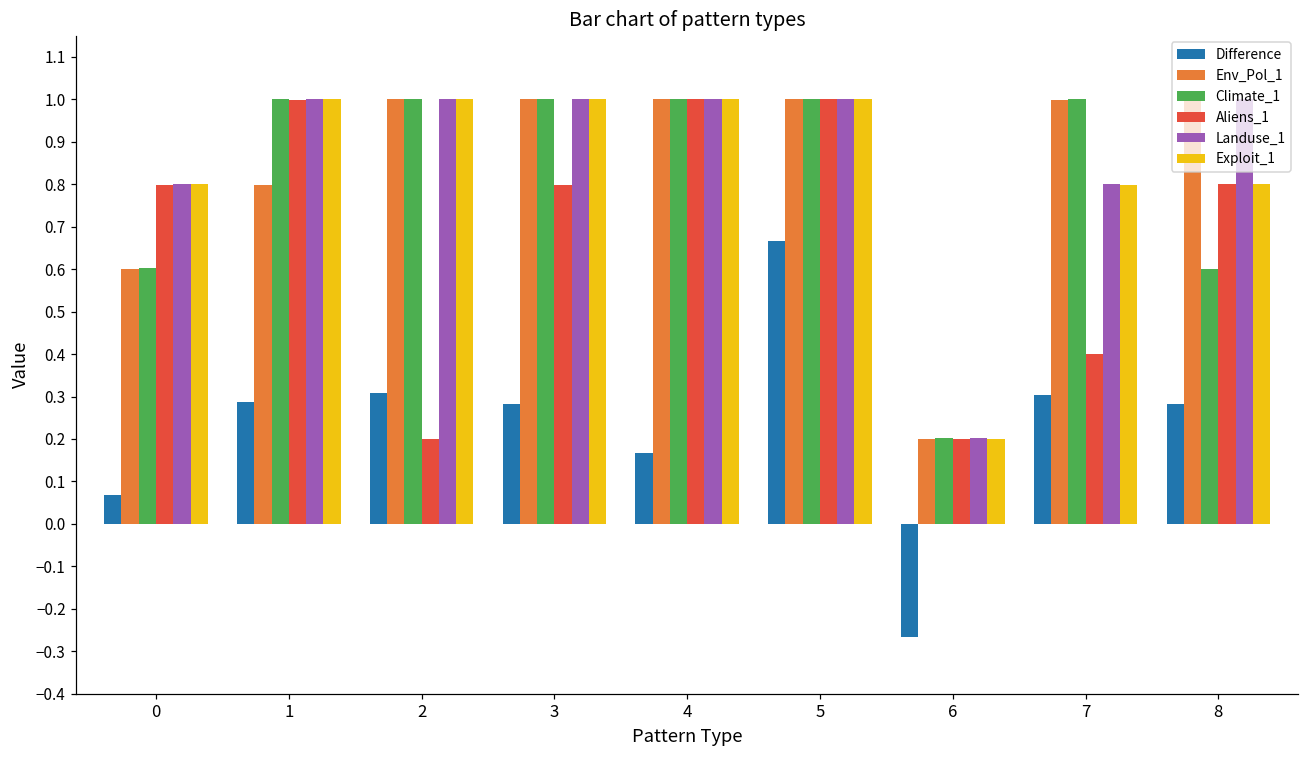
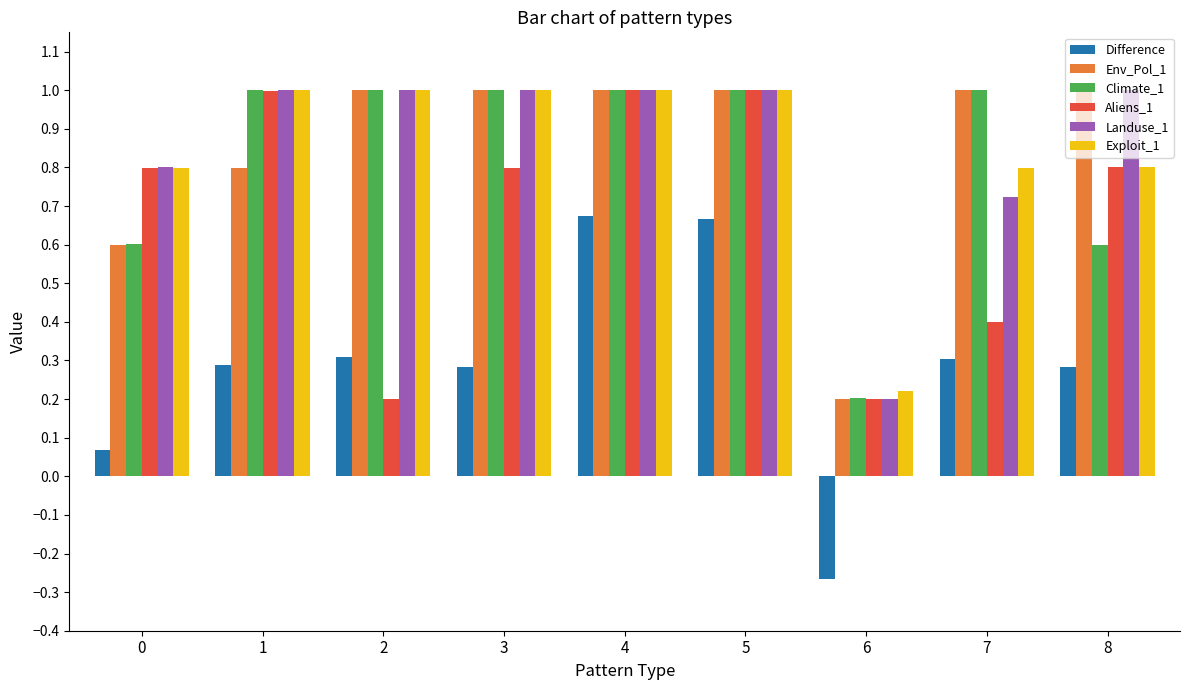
  {
    "Difference": {
      "0": 0.07,
      "1": 0.29,
      "2": 0.31,
      "3": 0.28,
-     "4": 0.17,
+     "4": 0.67,
      "5": 0.67,
      "6": -0.27,
      "7": 0.30,
      "8": 0.28
    },
    "Climate_1": {
      "0": 0.60,
      "1": 1.00,
      "2": 1.00,
      "3": 1.00,
      "4": 1.00,
      "5": 1.00,
      "6": 0.20,
      "7": 1.00,
      "8": 0.60
    },
    "Landuse_1": {
      "0": 0.80,
      "1": 1.00,
      "2": 1.00,
      "3": 1.00,
      "4": 1.00,
      "5": 1.00,
      "6": 0.20,
-     "7": 0.80
+     "7": 0.72
    },
    "Exploit_1": {
      "0": 0.80,
      "1": 1.00,
      "2": 1.00,
      "3": 1.00,
      "4": 1.00,
      "5": 1.00,
-     "6": 0.20,
+     "6": 0.22,
      "7": 0.80,
      "8": 0.80
    }
  }
